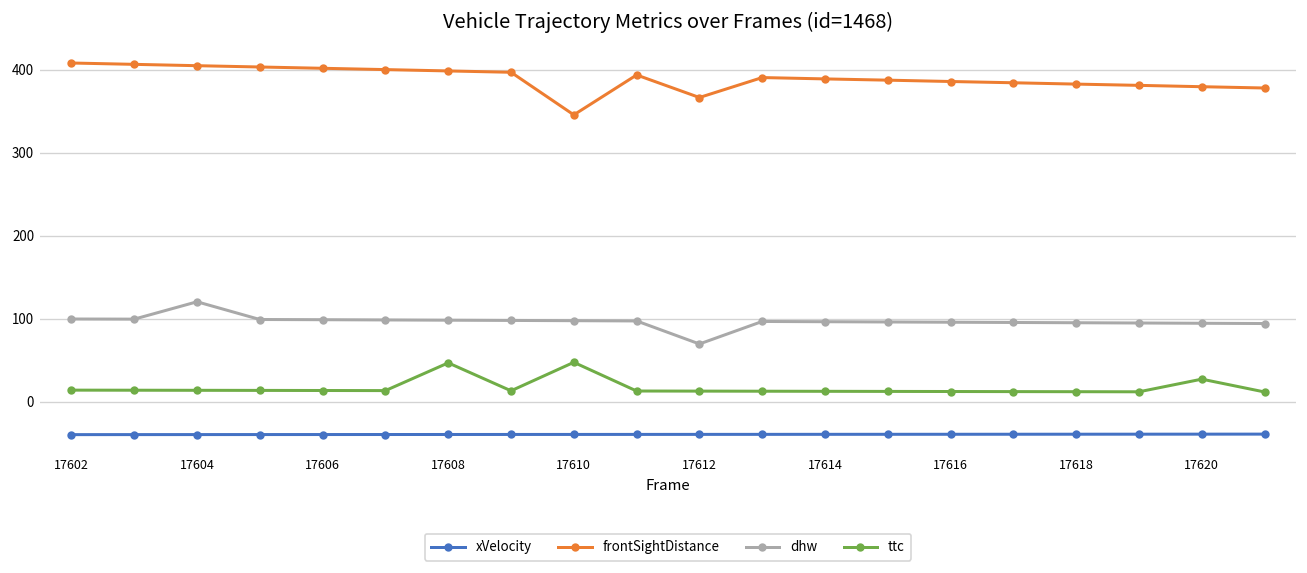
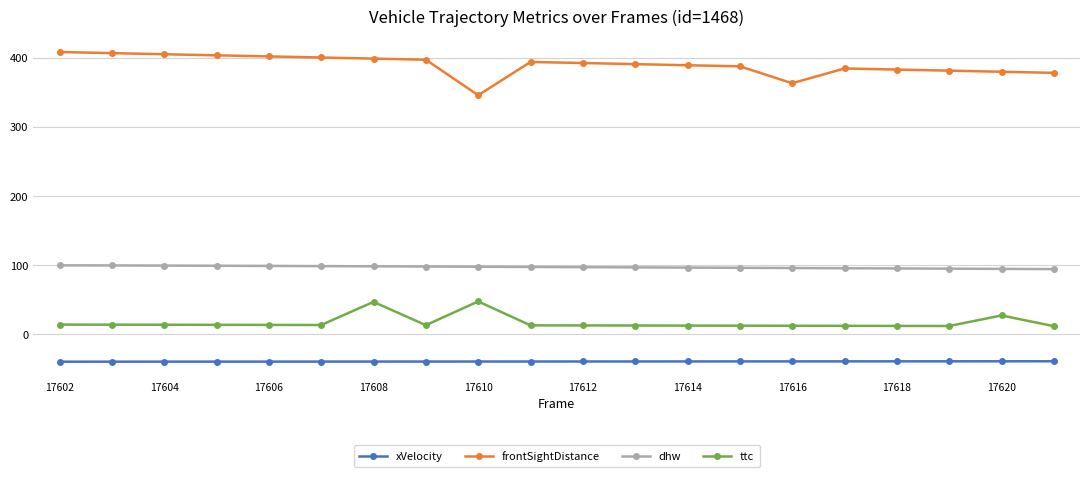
  {
    "xVelocity": {
      "17602": -40,
      "17604": -40,
      "17606": -40,
      "17608": -40,
      "17610": -40,
      "17612": -40,
      "17614": -40,
      "17616": -40,
      "17618": -40,
      "17620": -40
    },
    "frontSightDistance": {
      "17602": 410,
      "17604": 410,
      "17606": 400,
      "17608": 400,
      "17610": 350,
-     "17612": 370,
+     "17612": 390,
      "17614": 390,
-     "17616": 390,
+     "17616": 360,
      "17618": 380,
      "17620": 380
    },
    "dhw": {
      "17602": 100,
-     "17604": 120,
+     "17604": 100,
      "17606": 100,
      "17608": 100,
      "17610": 100,
-     "17612": 70,
+     "17612": 100,
      "17614": 100,
      "17616": 100,
      "17618": 100,
      "17620": 90
    },
    "ttc": {
      "17602": 10,
      "17604": 10,
      "17606": 10,
      "17608": 50,
      "17610": 50,
      "17612": 10,
      "17614": 10,
      "17616": 10,
      "17618": 10,
      "17620": 30
    }
  }
